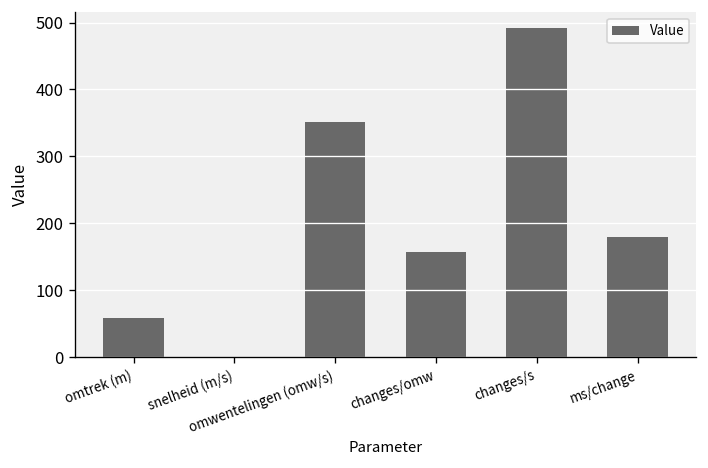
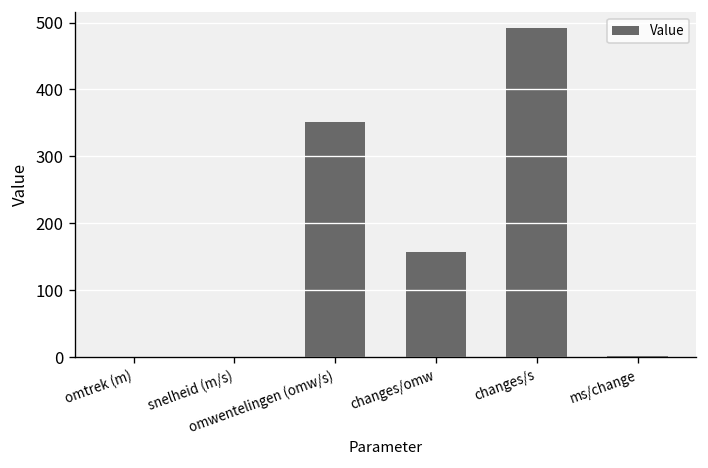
  {
-   "omtrek (m)": 60,
+   "omtrek (m)": 0,
    "omwentelingen (omw/s)": 350,
    "changes/omw": 160,
    "changes/s": 490,
-   "ms/change": 180
+   "ms/change": 0
  }
